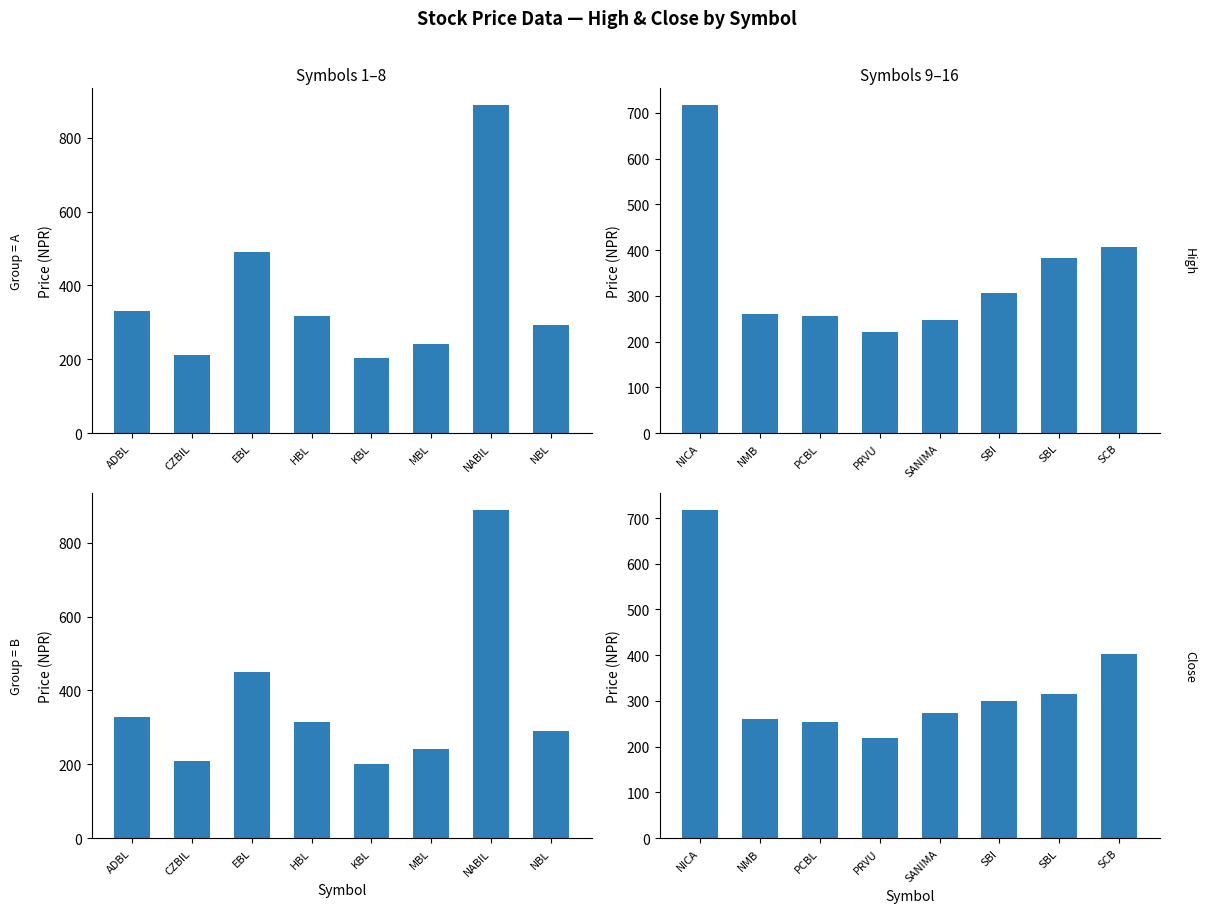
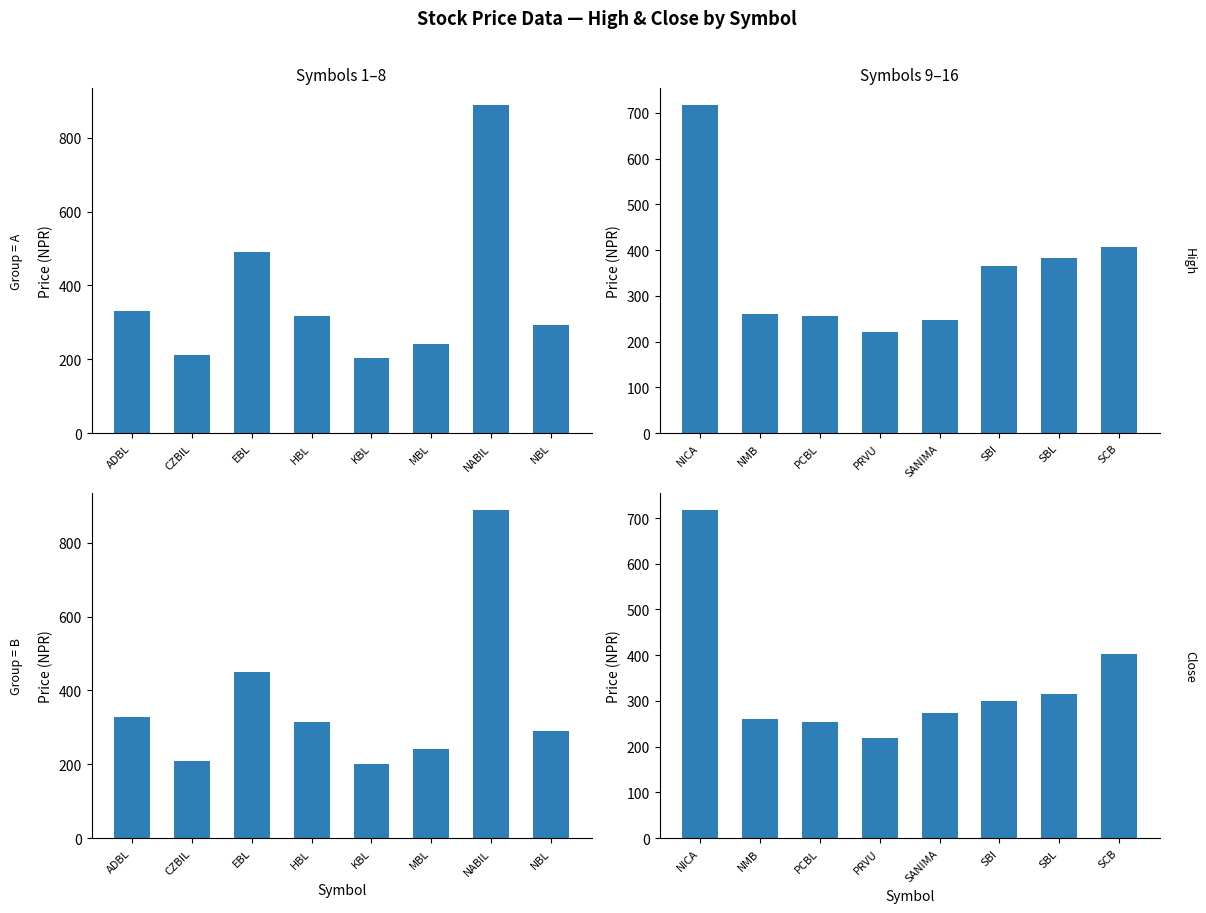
  {
    "Symbols 1–8": {
      "ADBL": 330,
      "CZBIL": 210,
      "EBL": 490,
      "HBL": 320,
      "KBL": 200,
      "MBL": 240,
      "NABIL": 890,
      "NBL": 290
    },
    "Symbols 9–16": {
      "NICA": 720,
      "NMB": 260,
      "PCBL": 260,
      "PRVU": 220,
      "SANIMA": 250,
-     "SBI": 310,
+     "SBI": 370,
      "SBL": 380,
      "SCB": 410
    }
  }
